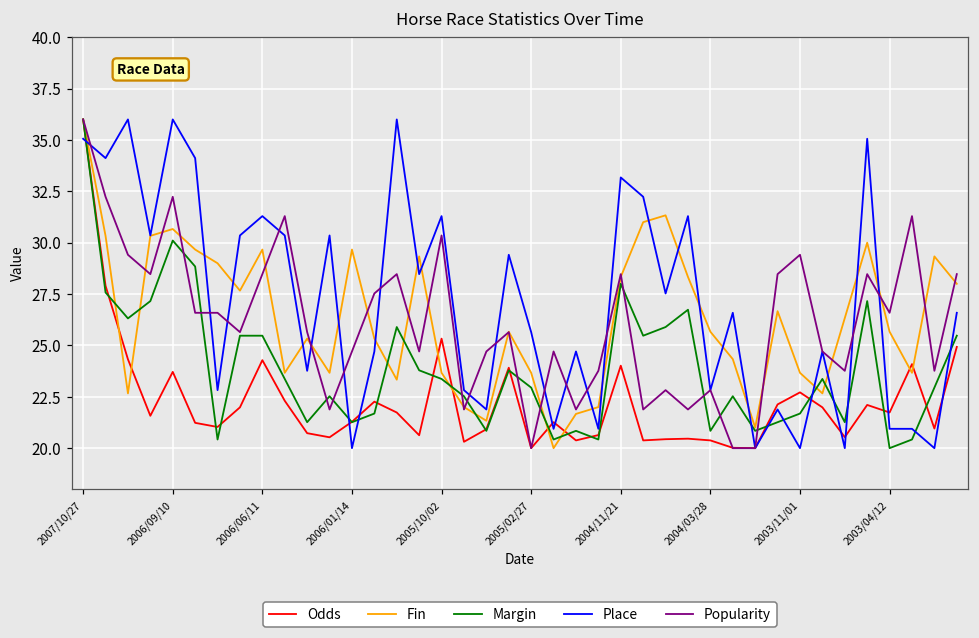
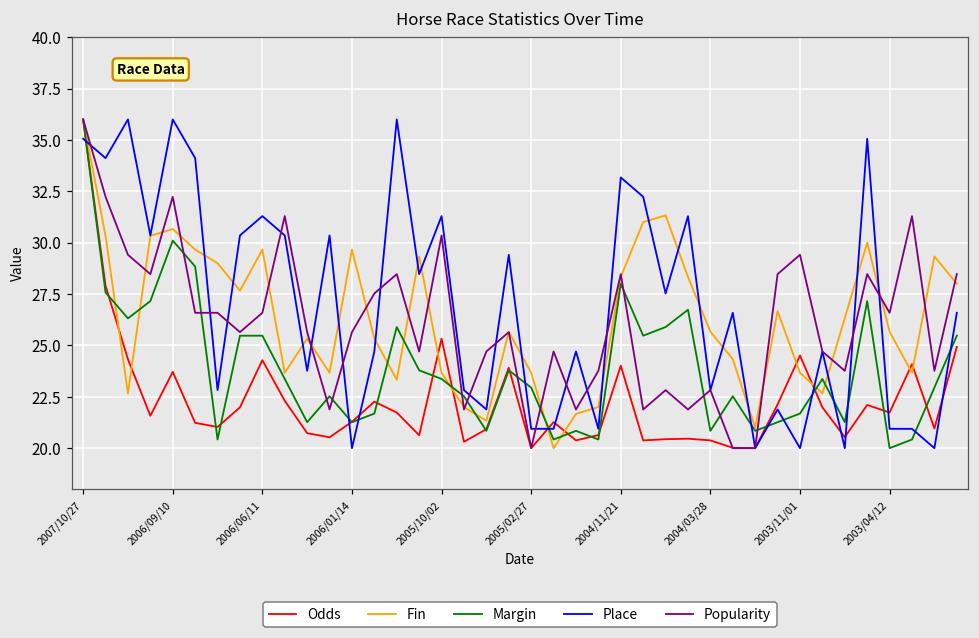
  {
    "Odds": {
      "2006/09/10": 23.7,
      "2006/06/11": 24.3,
      "2005/10/02": 25.3,
      "2004/11/21": 24.0,
      "2004/03/28": 20.4,
-     "2003/11/01": 22.7,
+     "2003/11/01": 24.5,
      "2003/04/12": 21.7
    },
    "Fin": {
      "2006/09/10": 30.7,
      "2006/06/11": 29.7,
      "2006/01/14": 29.7,
      "2005/10/02": 23.7,
      "2005/02/27": 23.7,
      "2004/11/21": 28.3,
      "2004/03/28": 25.7,
      "2003/11/01": 23.7,
      "2003/04/12": 25.7
    },
    "Margin": {
      "2006/09/10": 30.1,
      "2006/06/11": 25.5,
      "2005/10/02": 23.4,
      "2005/02/27": 22.9,
      "2004/11/21": 28.0,
      "2004/03/28": 20.8,
      "2003/11/01": 21.7,
      "2003/04/12": 20.0
    },
    "Place": {
      "2007/10/27": 35.1,
      "2006/09/10": 36.0,
      "2006/06/11": 31.3,
      "2006/01/14": 20.0,
      "2005/10/02": 31.3,
-     "2005/02/27": 25.6,
+     "2005/02/27": 20.9,
      "2004/11/21": 33.2,
      "2003/11/01": 20.0,
      "2003/04/12": 20.9
    },
    "Popularity": {
      "2006/09/10": 32.2,
-     "2006/06/11": 28.5,
-     "2006/01/14": 24.7,
+     "2006/06/11": 26.6,
+     "2006/01/14": 25.6,
      "2005/10/02": 30.4,
      "2004/11/21": 28.5,
      "2003/11/01": 29.4,
      "2003/04/12": 26.6
    }
  }
